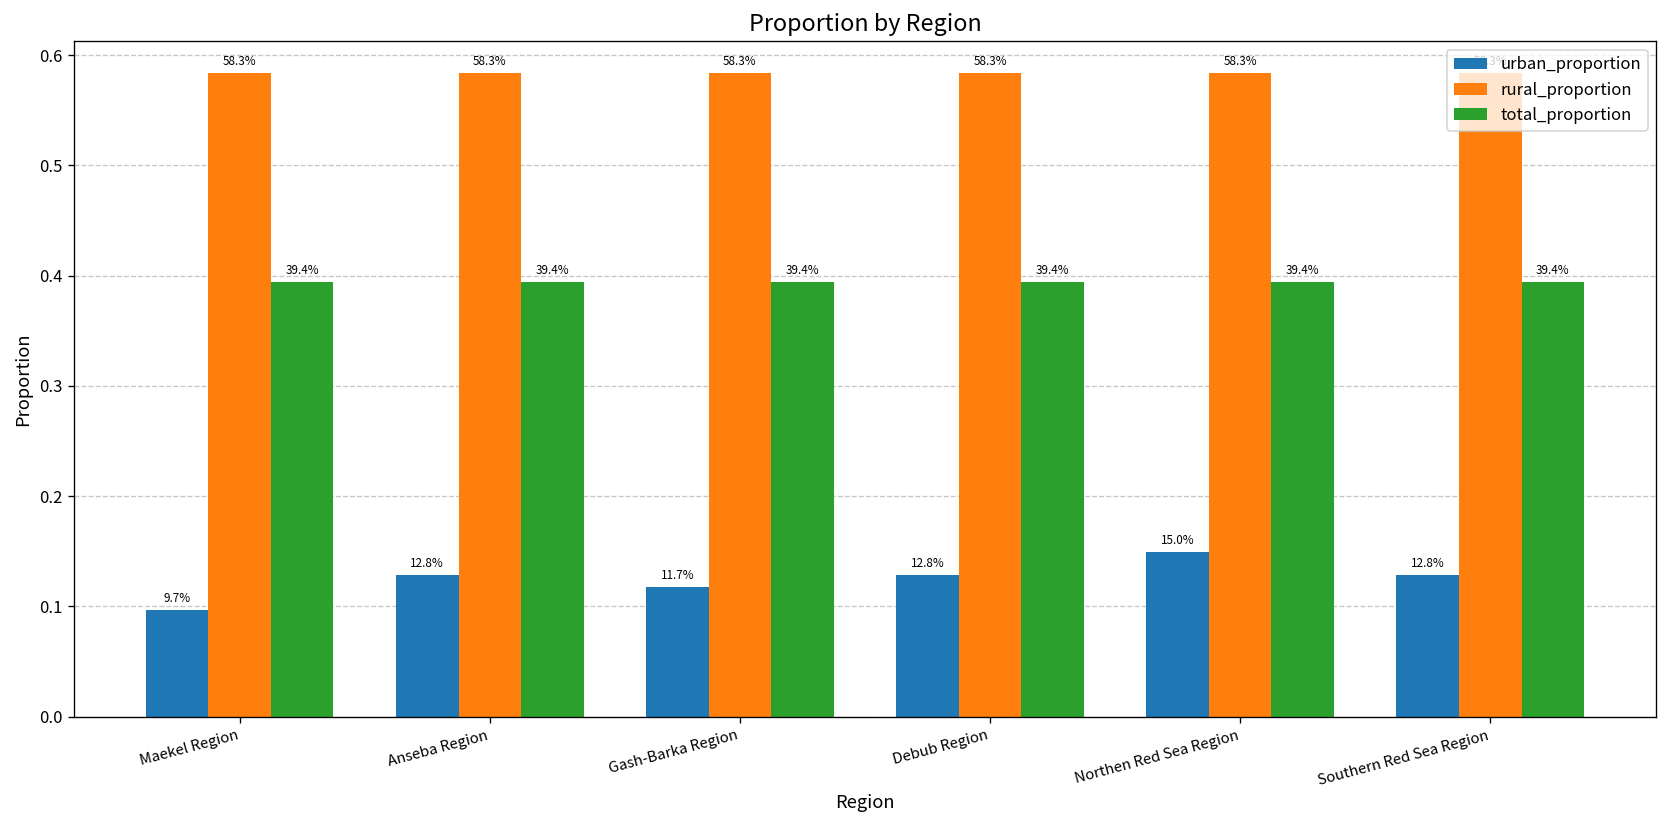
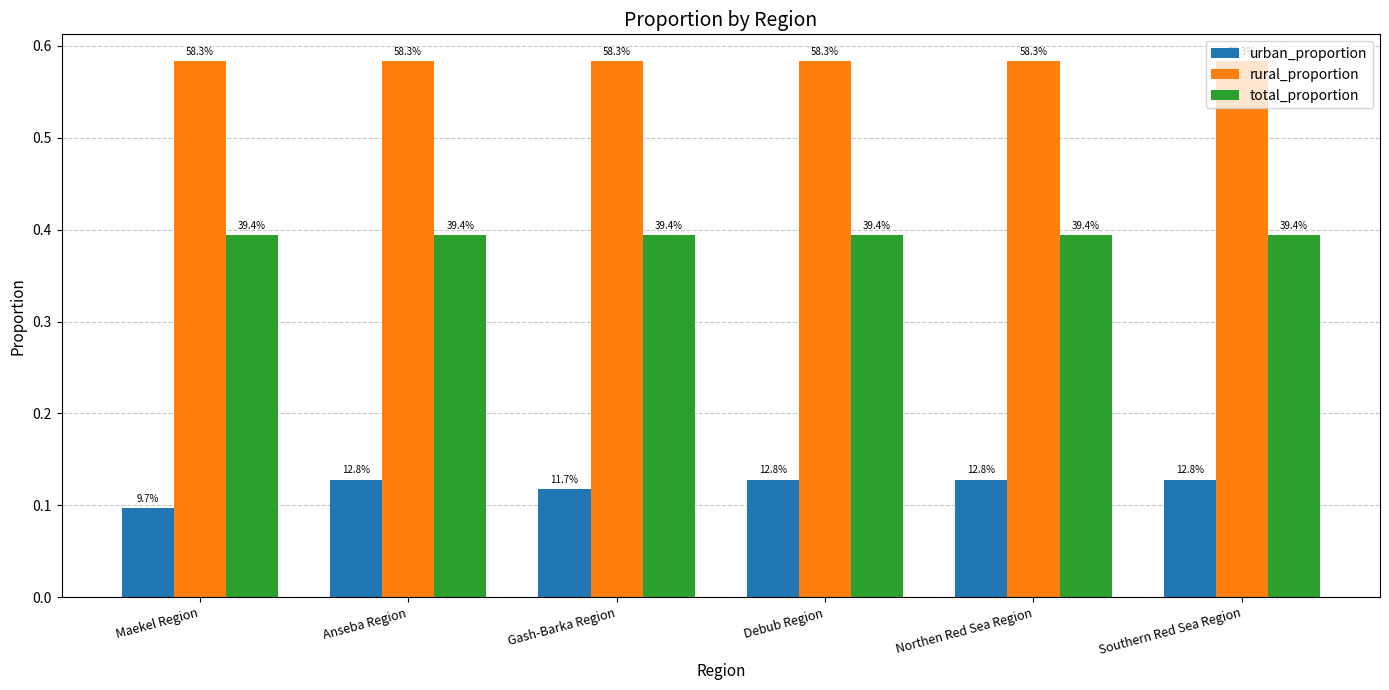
  {
    "urban_proportion": {
      "Maekel Region": "9.7%",
      "Anseba Region": "12.8%",
      "Gash-Barka Region": "11.7%",
      "Debub Region": "12.8%",
-     "Northen Red Sea Region": "15.0%",
+     "Northen Red Sea Region": "12.8%",
      "Southern Red Sea Region": "12.8%"
    },
    "rural_proportion": {
      "Maekel Region": "58.3%",
      "Anseba Region": "58.3%",
      "Gash-Barka Region": "58.3%",
      "Debub Region": "58.3%",
      "Northen Red Sea Region": "58.3%"
    },
    "total_proportion": {
      "Maekel Region": "39.4%",
      "Anseba Region": "39.4%",
      "Gash-Barka Region": "39.4%",
      "Debub Region": "39.4%",
      "Northen Red Sea Region": "39.4%",
      "Southern Red Sea Region": "39.4%"
    }
  }
